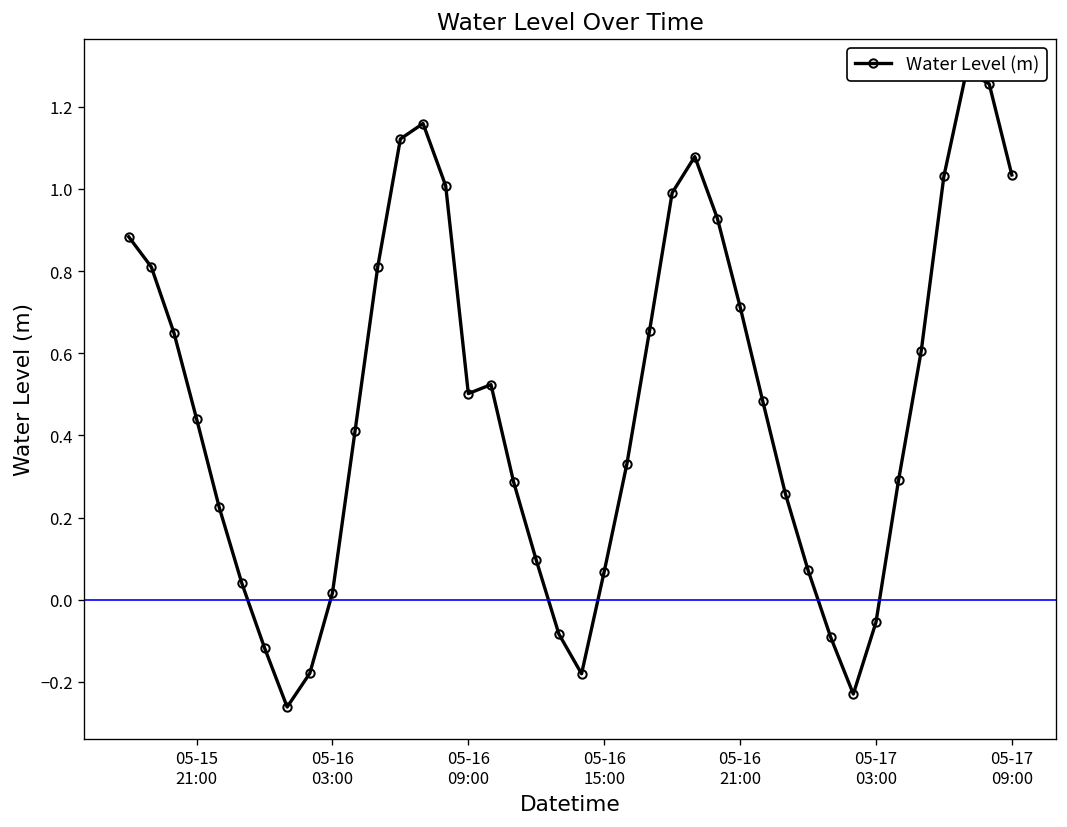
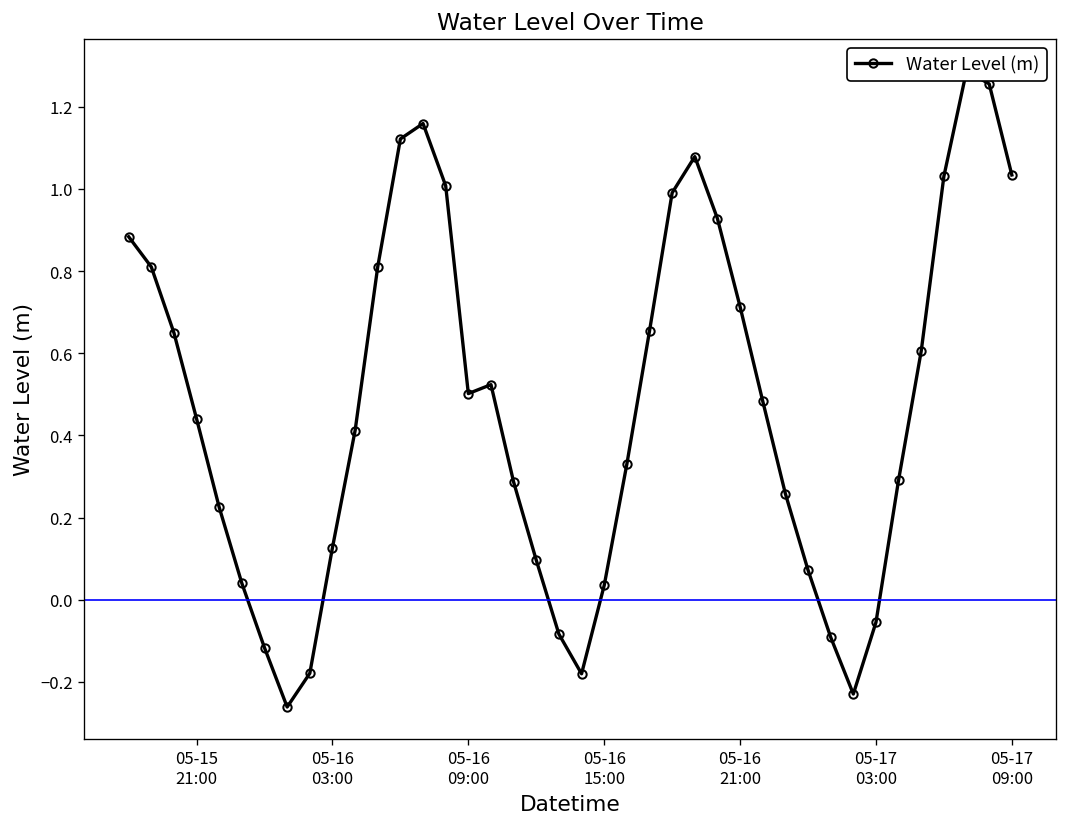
  {
    "05-15 21:00": 0.44,
-   "05-16 03:00": 0.02,
+   "05-16 03:00": 0.13,
    "05-16 09:00": 0.50,
-   "05-16 15:00": 0.07,
+   "05-16 15:00": 0.04,
    "05-16 21:00": 0.71,
    "05-17 03:00": -0.05,
    "05-17 09:00": 1.03
  }
